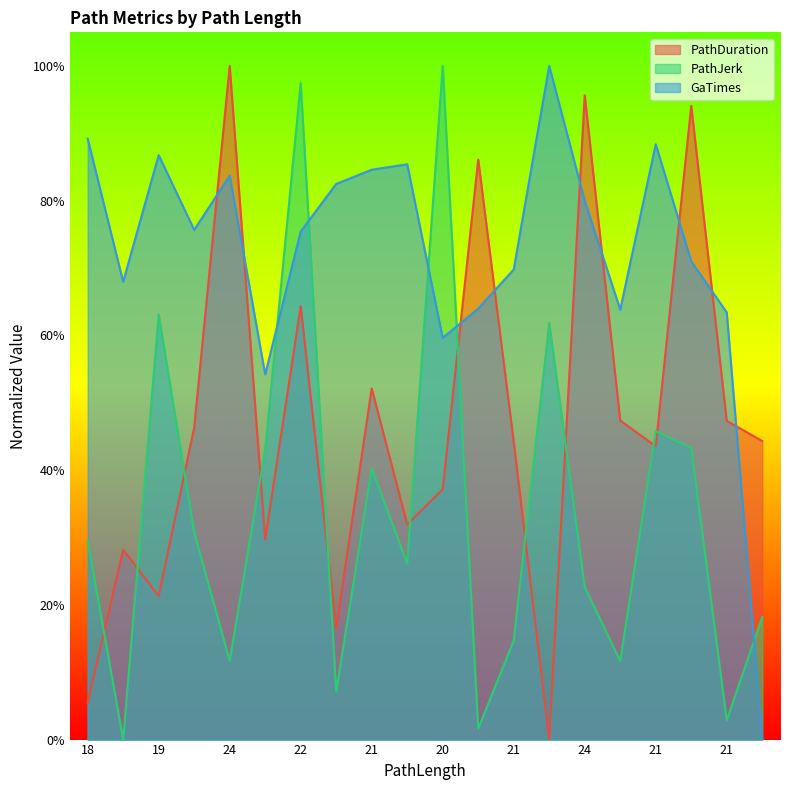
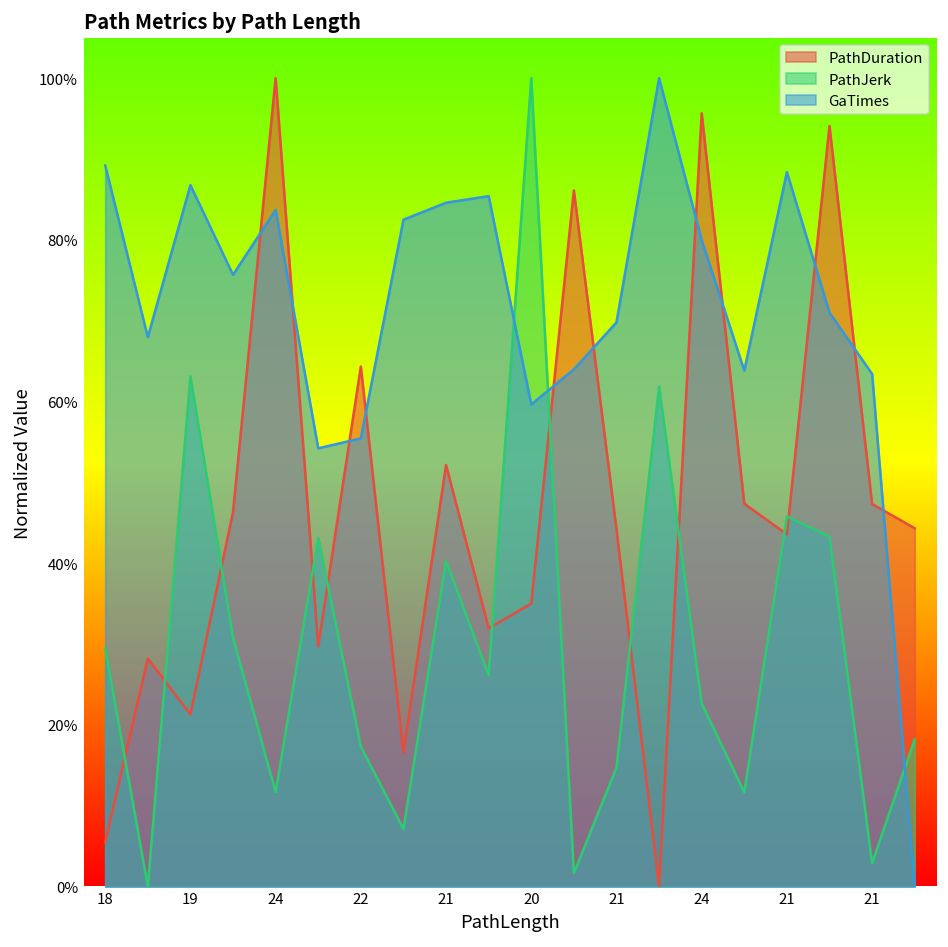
  {
    "PathDuration": {
      "18": "5%",
      "22": "64%",
-     "20": "37%"
+     "20": "35%"
    },
    "PathJerk": {
      "18": "29%",
-     "22": "97%",
+     "22": "17%",
      "20": "100%"
    },
    "GaTimes": {
      "18": "89%",
-     "22": "75%",
+     "22": "55%",
      "20": "60%"
    }
  }
